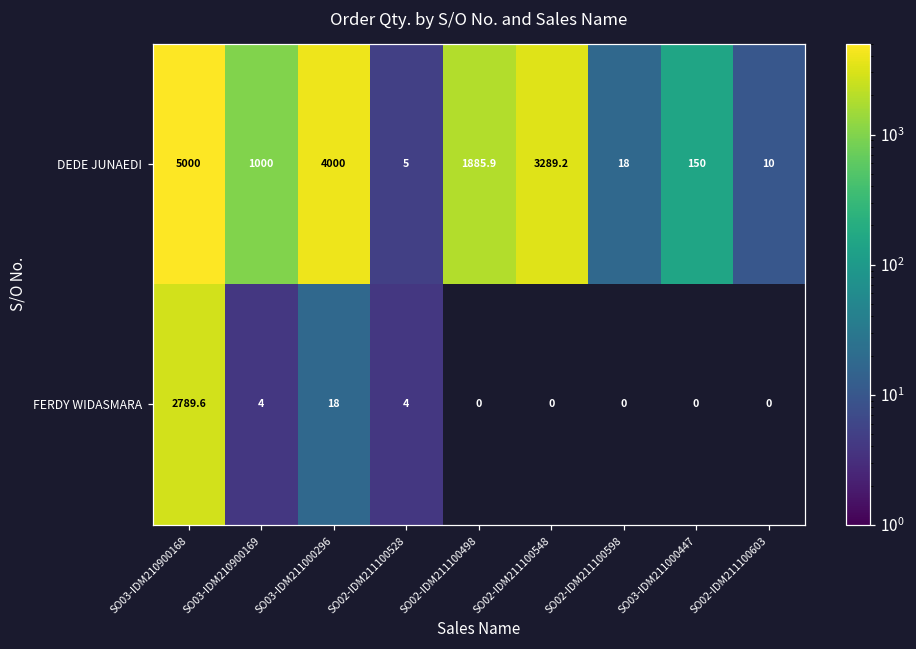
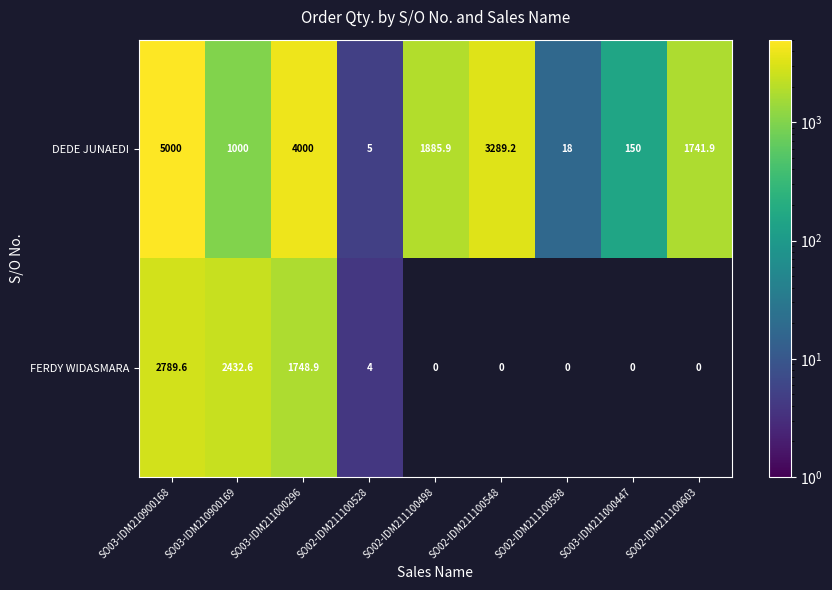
  {
    "DEDE JUNAEDI": {
      "SO03-IDM210900168": 5000,
      "SO03-IDM210900169": 1000,
      "SO03-IDM211000296": 4000,
      "SO02-IDM211100528": 5,
      "SO02-IDM211100498": 1885.9,
      "SO02-IDM211100548": 3289.2,
      "SO02-IDM211100598": 18,
      "SO03-IDM211000447": 150,
-     "SO02-IDM211100603": 10
+     "SO02-IDM211100603": 1741.9
    },
    "FERDY WIDASMARA": {
      "SO03-IDM210900168": 2789.6,
-     "SO03-IDM210900169": 4,
-     "SO03-IDM211000296": 18,
+     "SO03-IDM210900169": 2432.6,
+     "SO03-IDM211000296": 1748.9,
      "SO02-IDM211100528": 4,
      "SO02-IDM211100498": 0,
      "SO02-IDM211100548": 0,
      "SO02-IDM211100598": 0,
      "SO03-IDM211000447": 0,
      "SO02-IDM211100603": 0
    }
  }
